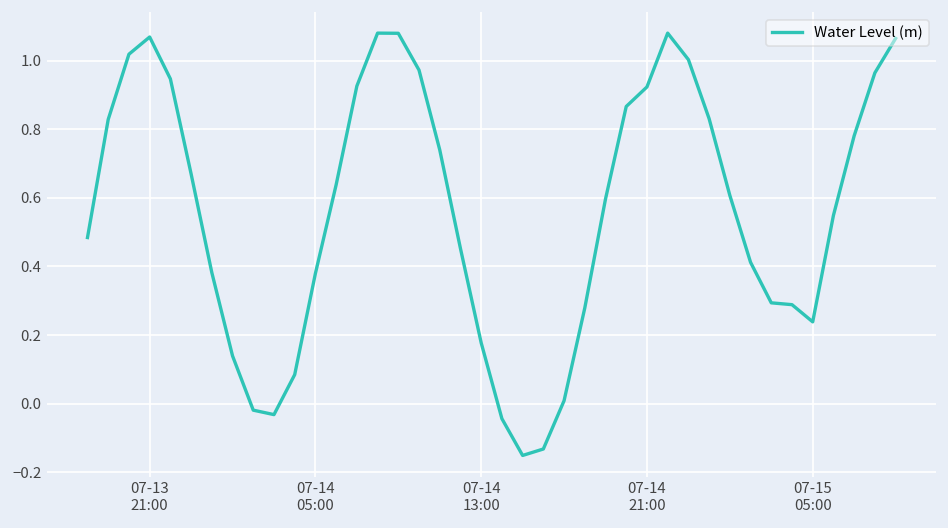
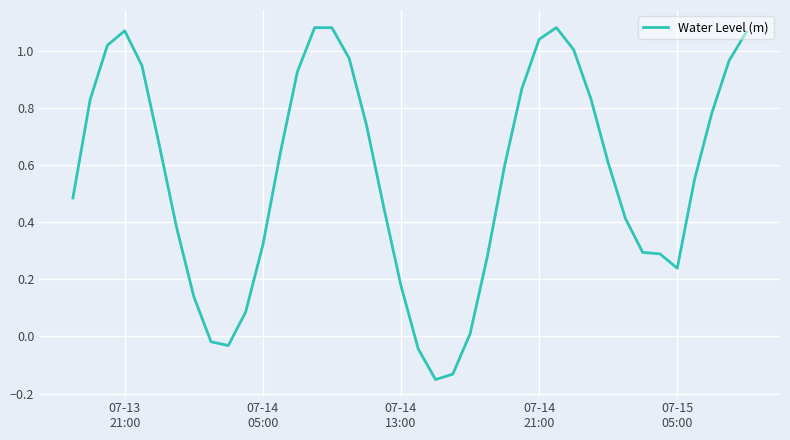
  {
    "07-13 21:00": 1.07,
-   "07-14 05:00": 0.38,
+   "07-14 05:00": 0.32,
    "07-14 13:00": 0.18,
-   "07-14 21:00": 0.92,
+   "07-14 21:00": 1.04,
    "07-15 05:00": 0.24
  }
